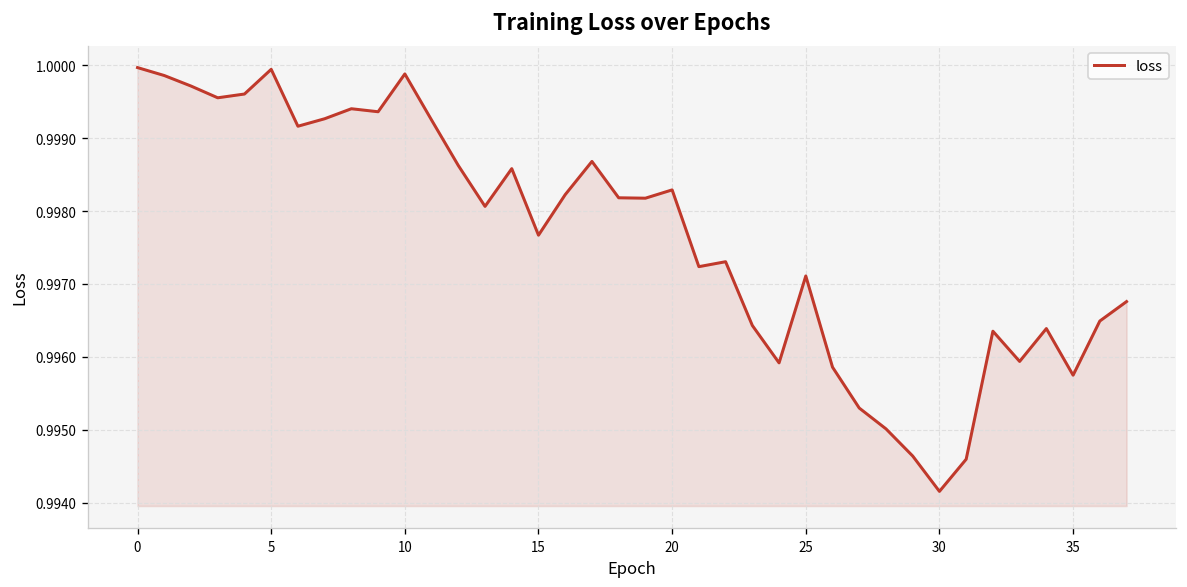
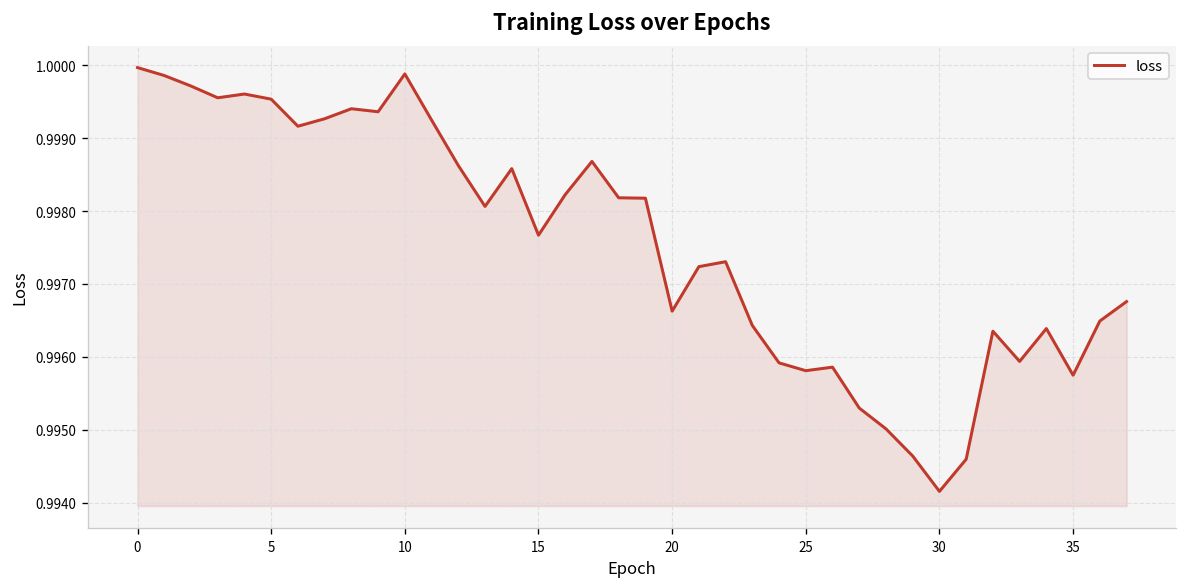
  {
    "0": 1.0000,
-   "5": 0.9999,
+   "5": 0.9995,
    "10": 0.9999,
    "15": 0.9977,
-   "20": 0.9983,
-   "25": 0.9971,
+   "20": 0.9966,
+   "25": 0.9958,
    "30": 0.9942,
    "35": 0.9957
  }
